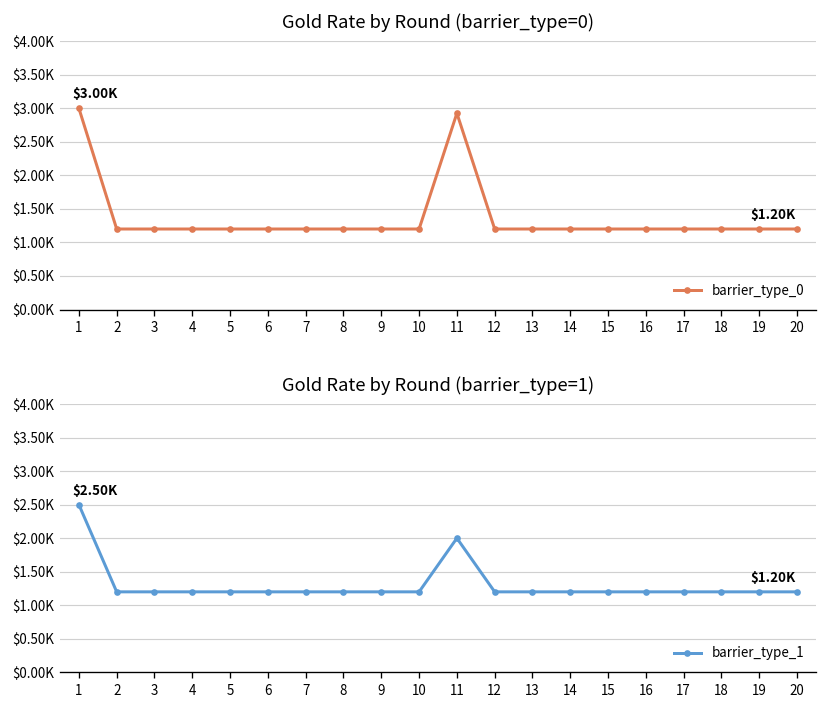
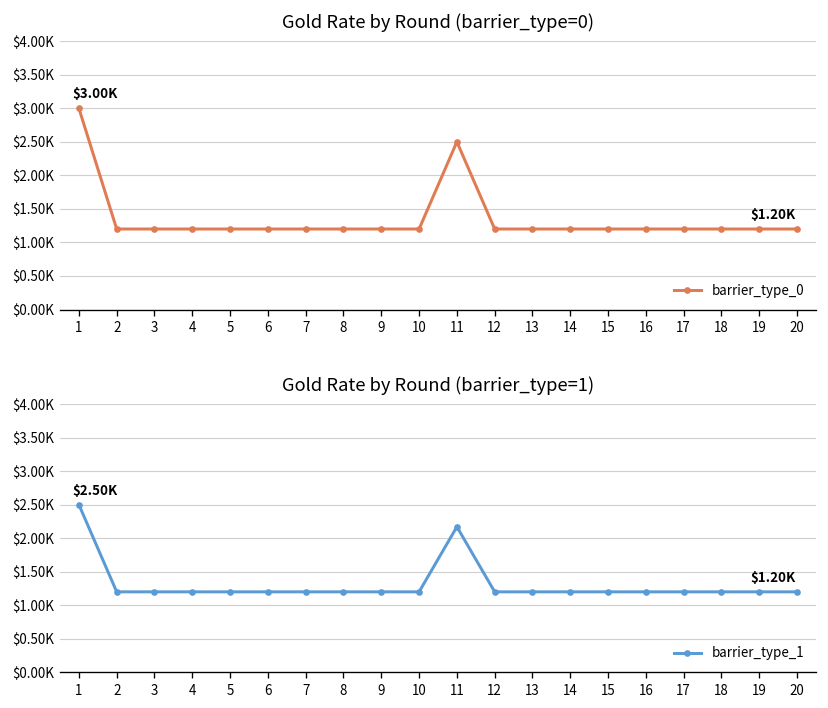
  {
    "Gold Rate by Round (barrier_type=0)": {
      "2": "$1200",
      "3": "$1200",
      "4": "$1200",
      "5": "$1200",
      "6": "$1200",
      "7": "$1200",
      "8": "$1200",
      "9": "$1200",
      "10": "$1200",
-     "11": "$2900",
+     "11": "$2500",
      "12": "$1200",
      "13": "$1200",
      "14": "$1200",
      "15": "$1200",
      "16": "$1200",
      "17": "$1200",
      "18": "$1200"
    },
    "Gold Rate by Round (barrier_type=1)": {
      "2": "$1200",
      "3": "$1200",
      "4": "$1200",
      "5": "$1200",
      "6": "$1200",
      "7": "$1200",
      "8": "$1200",
      "9": "$1200",
      "10": "$1200",
-     "11": "$2000",
+     "11": "$2200",
      "12": "$1200",
      "13": "$1200",
      "14": "$1200",
      "15": "$1200",
      "16": "$1200",
      "17": "$1200",
      "18": "$1200"
    }
  }
